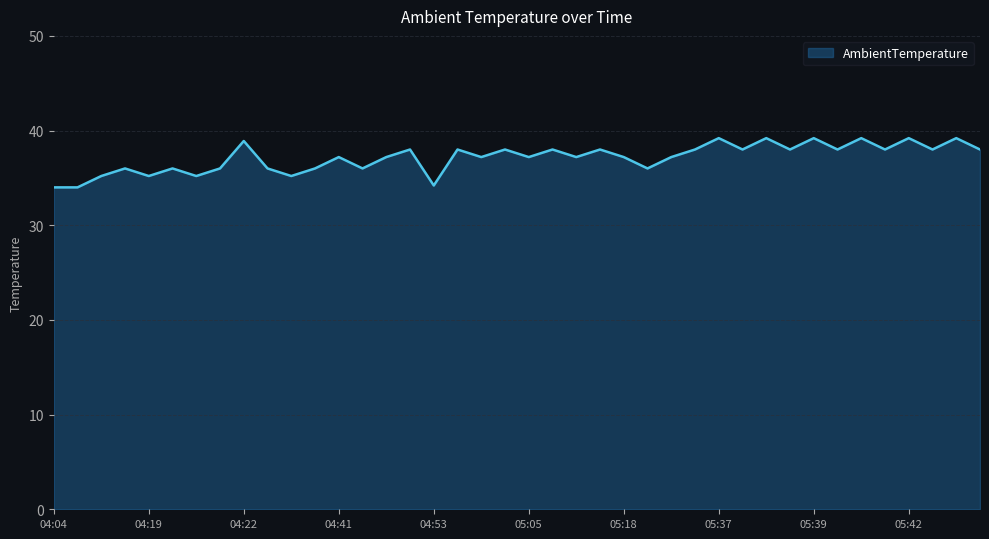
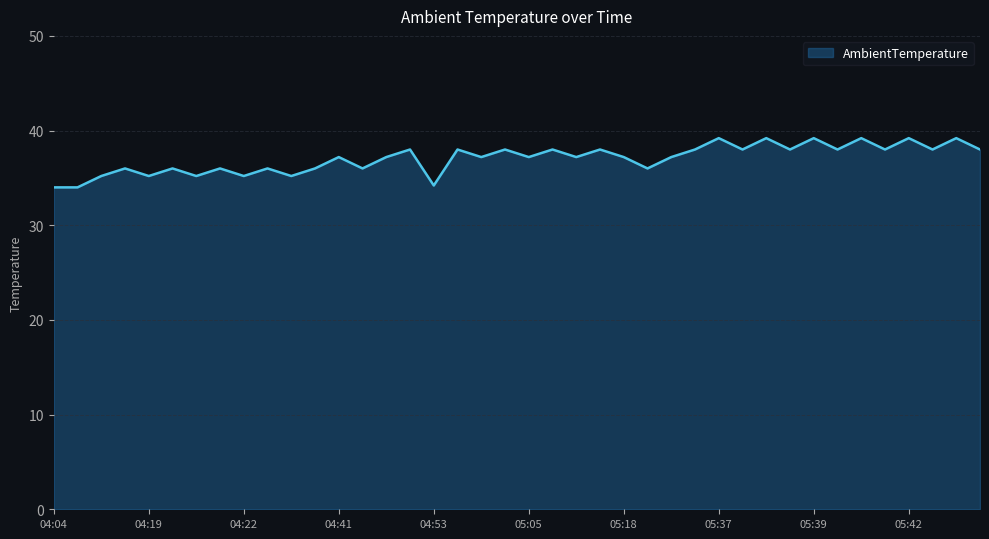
  {
-   "04:22": 39,
+   "04:22": 35,
    "04:53": 34,
    "05:37": 39
  }
